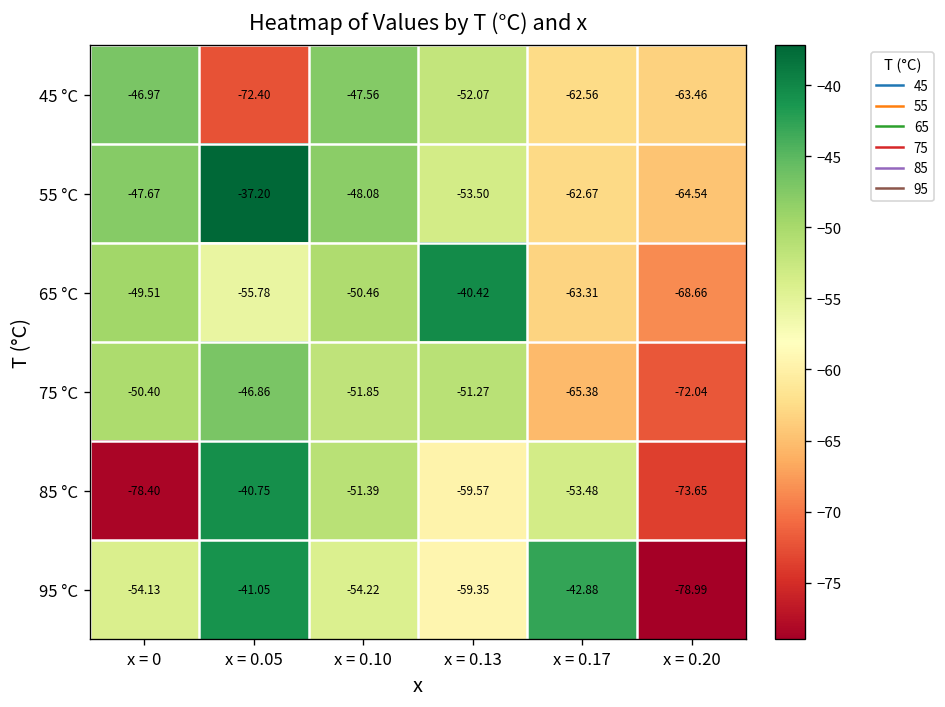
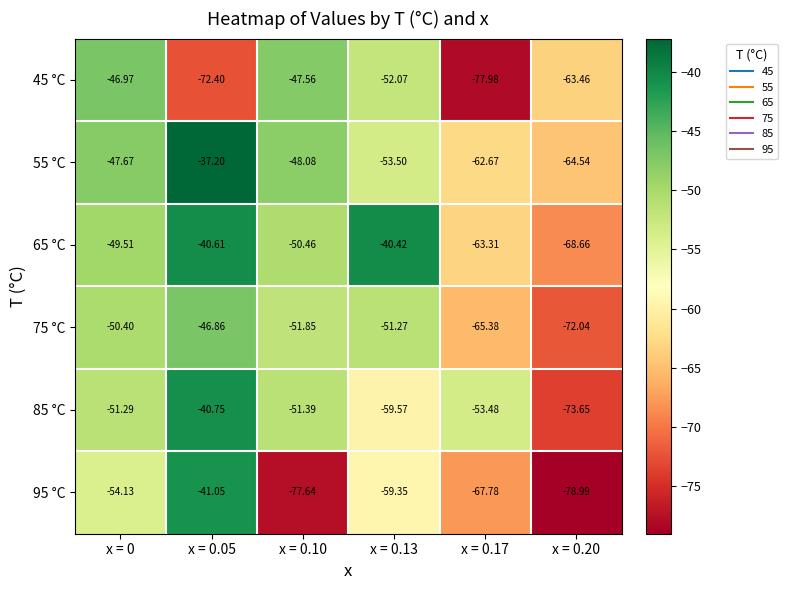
  {
    "45 °C": {
      "x = 0": -46.97,
      "x = 0.05": -72.40,
      "x = 0.10": -47.56,
      "x = 0.13": -52.07,
-     "x = 0.17": -62.56,
+     "x = 0.17": -77.98,
      "x = 0.20": -63.46
    },
    "55 °C": {
      "x = 0": -47.67,
      "x = 0.05": -37.20,
      "x = 0.10": -48.08,
      "x = 0.13": -53.50,
      "x = 0.17": -62.67,
      "x = 0.20": -64.54
    },
    "65 °C": {
      "x = 0": -49.51,
-     "x = 0.05": -55.78,
+     "x = 0.05": -40.61,
      "x = 0.10": -50.46,
      "x = 0.13": -40.42,
      "x = 0.17": -63.31,
      "x = 0.20": -68.66
    },
    "75 °C": {
      "x = 0": -50.40,
      "x = 0.05": -46.86,
      "x = 0.10": -51.85,
      "x = 0.13": -51.27,
      "x = 0.17": -65.38,
      "x = 0.20": -72.04
    },
    "85 °C": {
-     "x = 0": -78.40,
+     "x = 0": -51.29,
      "x = 0.05": -40.75,
      "x = 0.10": -51.39,
      "x = 0.13": -59.57,
      "x = 0.17": -53.48,
      "x = 0.20": -73.65
    },
    "95 °C": {
      "x = 0": -54.13,
      "x = 0.05": -41.05,
-     "x = 0.10": -54.22,
+     "x = 0.10": -77.64,
      "x = 0.13": -59.35,
-     "x = 0.17": -42.88,
+     "x = 0.17": -67.78,
      "x = 0.20": -78.99
    }
  }
